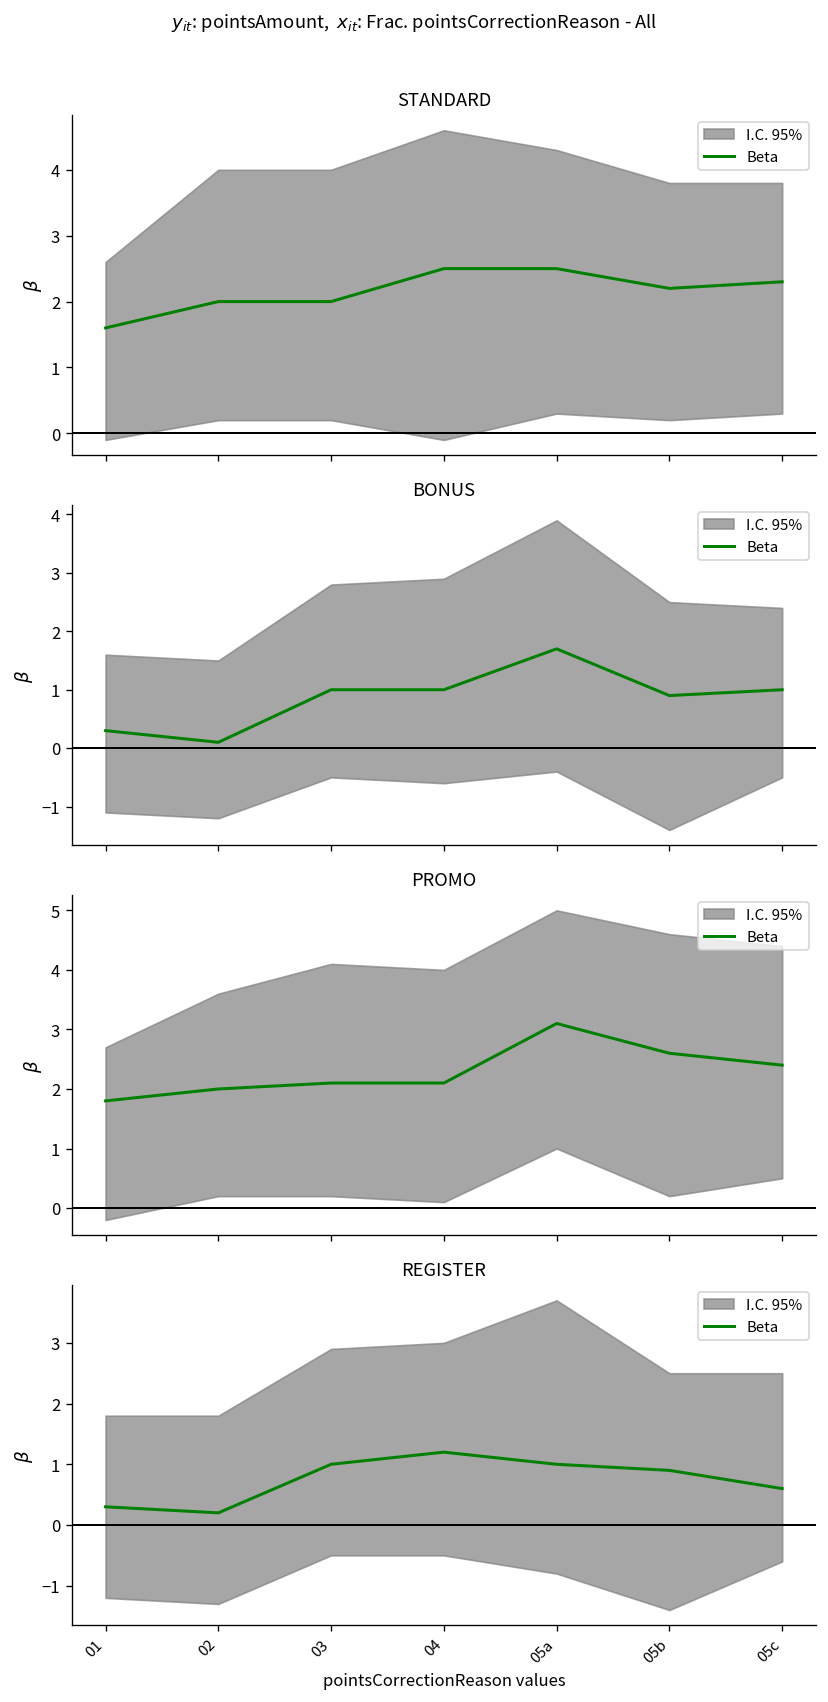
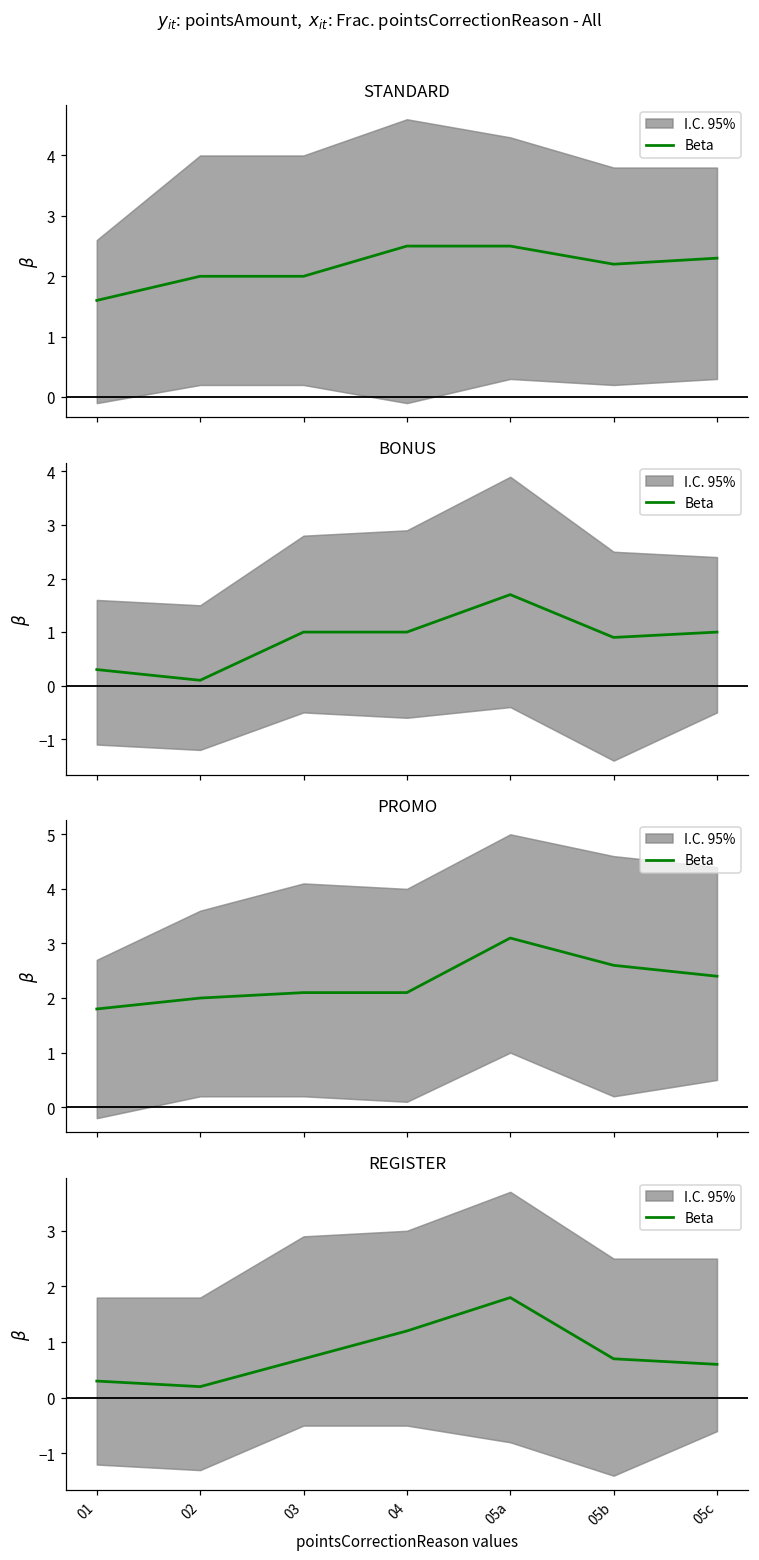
  {
    "REGISTER": {
      "Beta": {
        "01": 0.3,
        "02": 0.2,
-       "03": 1.0,
+       "03": 0.7,
        "04": 1.2,
-       "05a": 1.0,
-       "05b": 0.9,
+       "05a": 1.8,
+       "05b": 0.7,
        "05c": 0.6
      }
    }
  }
